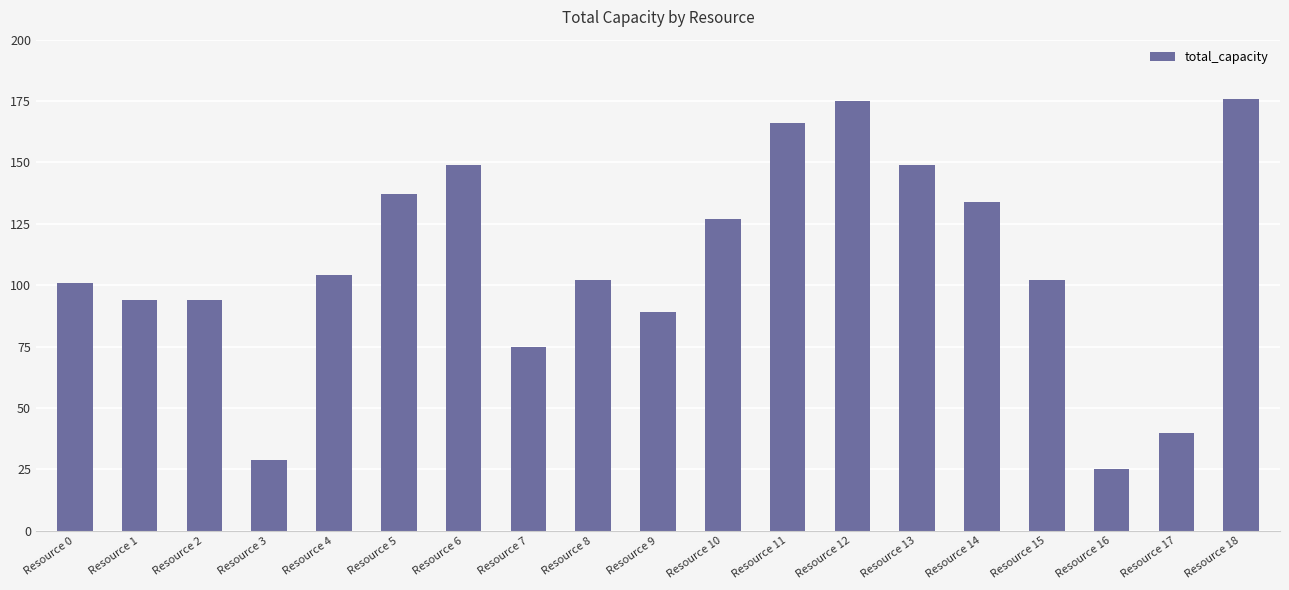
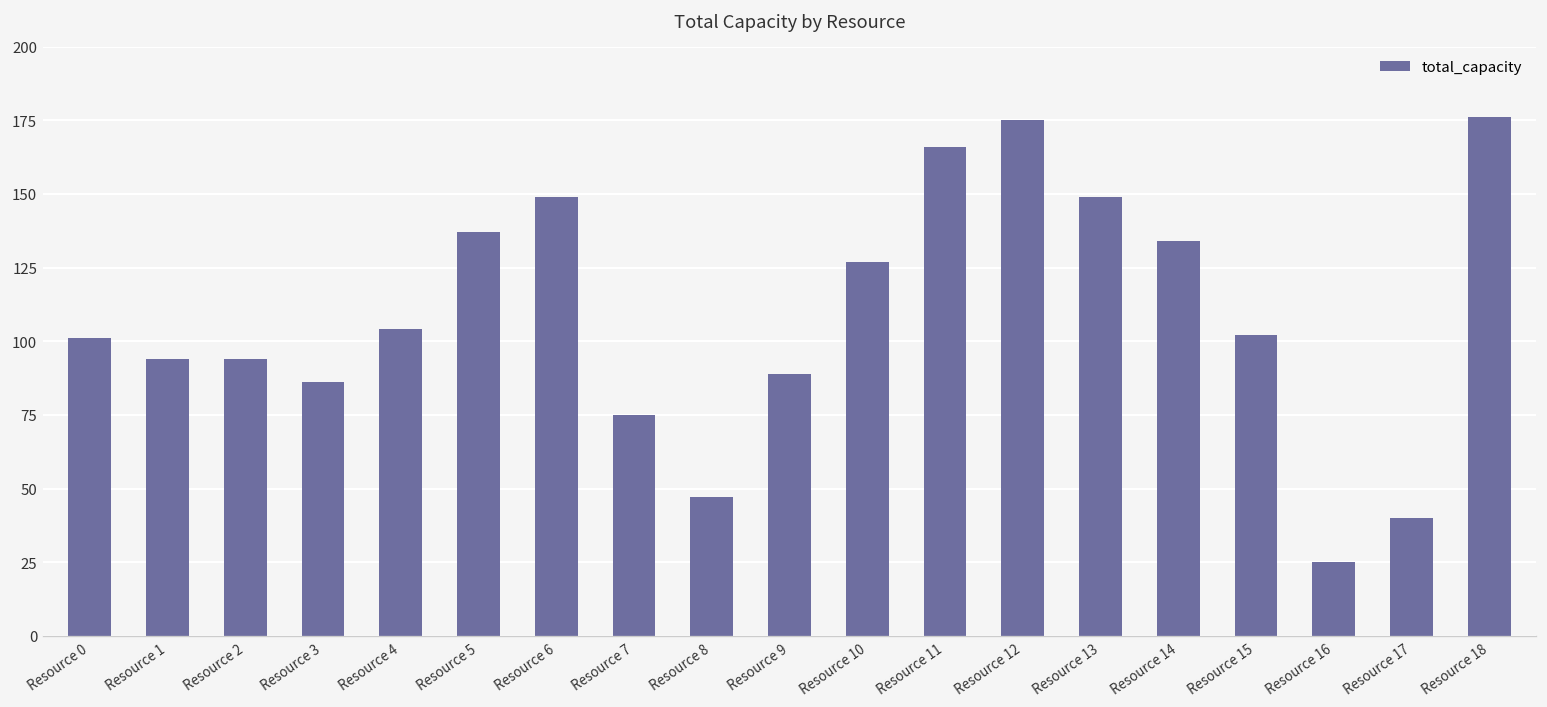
  {
    "Resource 0": 101,
    "Resource 1": 94,
    "Resource 2": 94,
-   "Resource 3": 29,
+   "Resource 3": 86,
    "Resource 4": 104,
    "Resource 5": 137,
    "Resource 6": 149,
    "Resource 7": 75,
-   "Resource 8": 102,
+   "Resource 8": 47,
    "Resource 9": 89,
    "Resource 10": 127,
    "Resource 11": 166,
    "Resource 12": 175,
    "Resource 13": 149,
    "Resource 14": 134,
    "Resource 15": 102,
    "Resource 16": 25,
    "Resource 17": 40,
    "Resource 18": 176
  }
